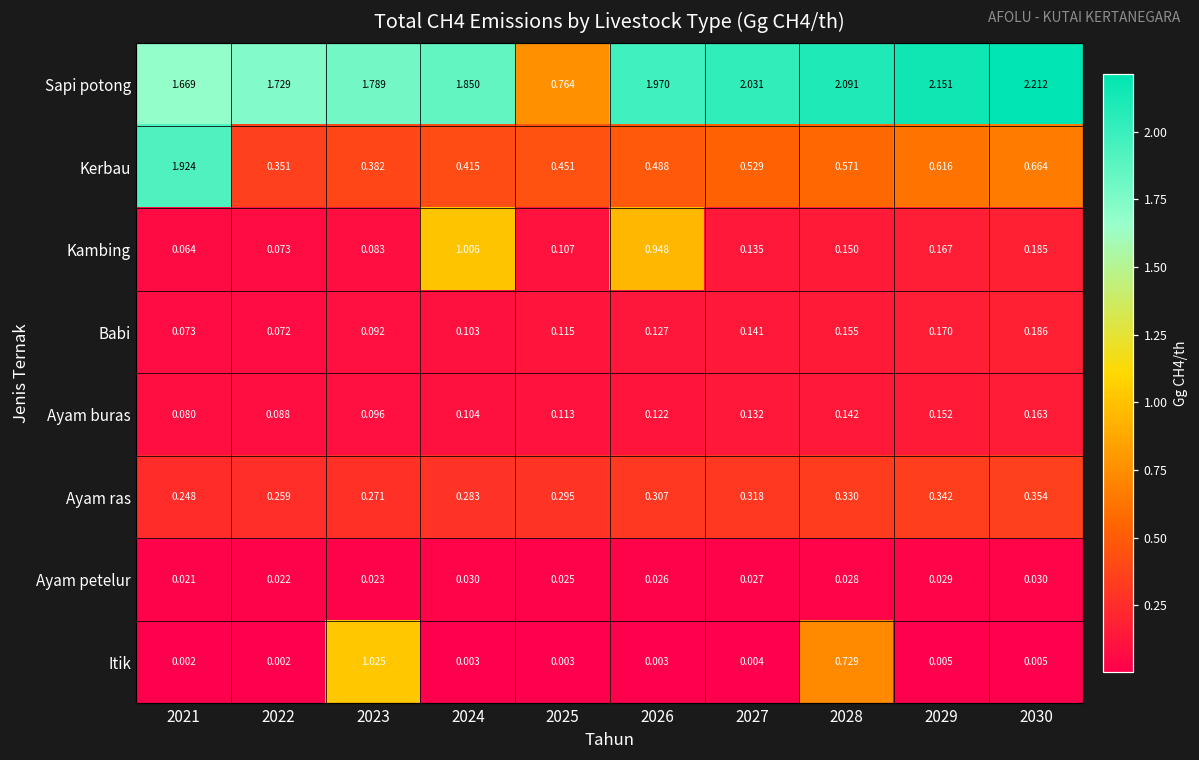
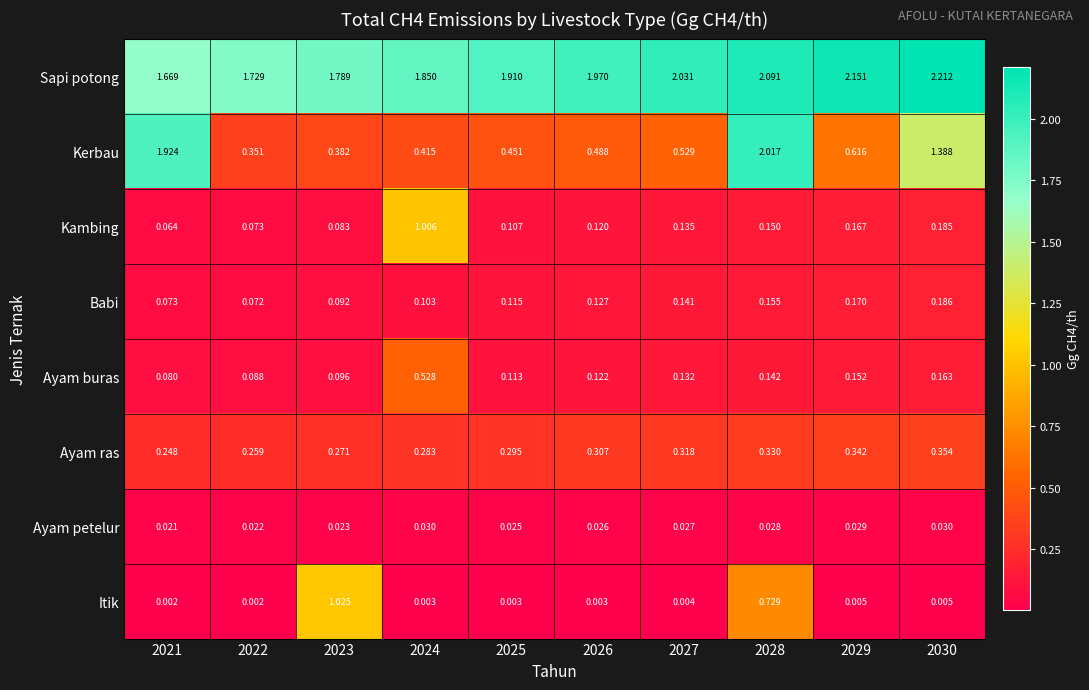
  {
    "Sapi potong": {
      "2021": 1.669,
      "2022": 1.729,
      "2023": 1.789,
      "2024": 1.850,
-     "2025": 0.764,
+     "2025": 1.910,
      "2026": 1.970,
      "2027": 2.031,
      "2028": 2.091,
      "2029": 2.151,
      "2030": 2.212
    },
    "Kerbau": {
      "2021": 1.924,
      "2022": 0.351,
      "2023": 0.382,
      "2024": 0.415,
      "2025": 0.451,
      "2026": 0.488,
      "2027": 0.529,
-     "2028": 0.571,
+     "2028": 2.017,
      "2029": 0.616,
-     "2030": 0.664
+     "2030": 1.388
    },
    "Kambing": {
      "2021": 0.064,
      "2022": 0.073,
      "2023": 0.083,
      "2024": 1.006,
      "2025": 0.107,
-     "2026": 0.948,
+     "2026": 0.120,
      "2027": 0.135,
      "2028": 0.150,
      "2029": 0.167,
      "2030": 0.185
    },
    "Babi": {
      "2021": 0.073,
      "2022": 0.072,
      "2023": 0.092,
      "2024": 0.103,
      "2025": 0.115,
      "2026": 0.127,
      "2027": 0.141,
      "2028": 0.155,
      "2029": 0.170,
      "2030": 0.186
    },
    "Ayam buras": {
      "2021": 0.080,
      "2022": 0.088,
      "2023": 0.096,
-     "2024": 0.104,
+     "2024": 0.528,
      "2025": 0.113,
      "2026": 0.122,
      "2027": 0.132,
      "2028": 0.142,
      "2029": 0.152,
      "2030": 0.163
    },
    "Ayam ras": {
      "2021": 0.248,
      "2022": 0.259,
      "2023": 0.271,
      "2024": 0.283,
      "2025": 0.295,
      "2026": 0.307,
      "2027": 0.318,
      "2028": 0.330,
      "2029": 0.342,
      "2030": 0.354
    },
    "Ayam petelur": {
      "2021": 0.021,
      "2022": 0.022,
      "2023": 0.023,
      "2024": 0.030,
      "2025": 0.025,
      "2026": 0.026,
      "2027": 0.027,
      "2028": 0.028,
      "2029": 0.029,
      "2030": 0.030
    },
    "Itik": {
      "2021": 0.002,
      "2022": 0.002,
      "2023": 1.025,
      "2024": 0.003,
      "2025": 0.003,
      "2026": 0.003,
      "2027": 0.004,
      "2028": 0.729,
      "2029": 0.005,
      "2030": 0.005
    }
  }
